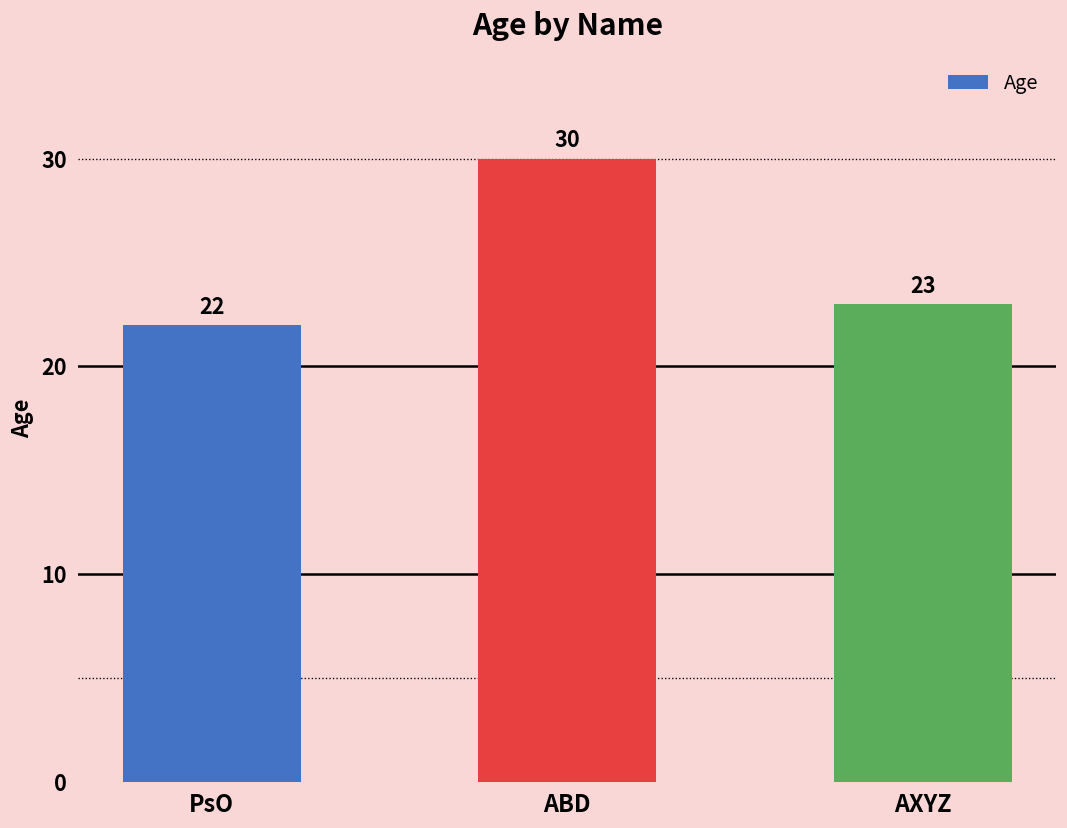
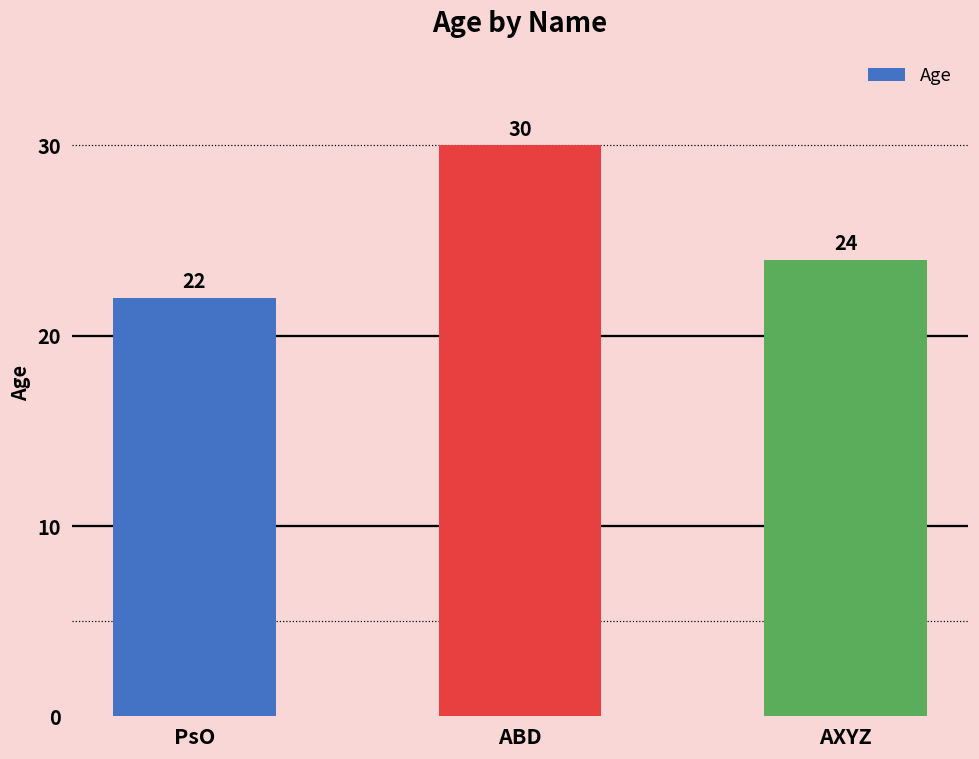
  {
    "PsO": 22,
    "ABD": 30,
-   "AXYZ": 23
+   "AXYZ": 24
  }
